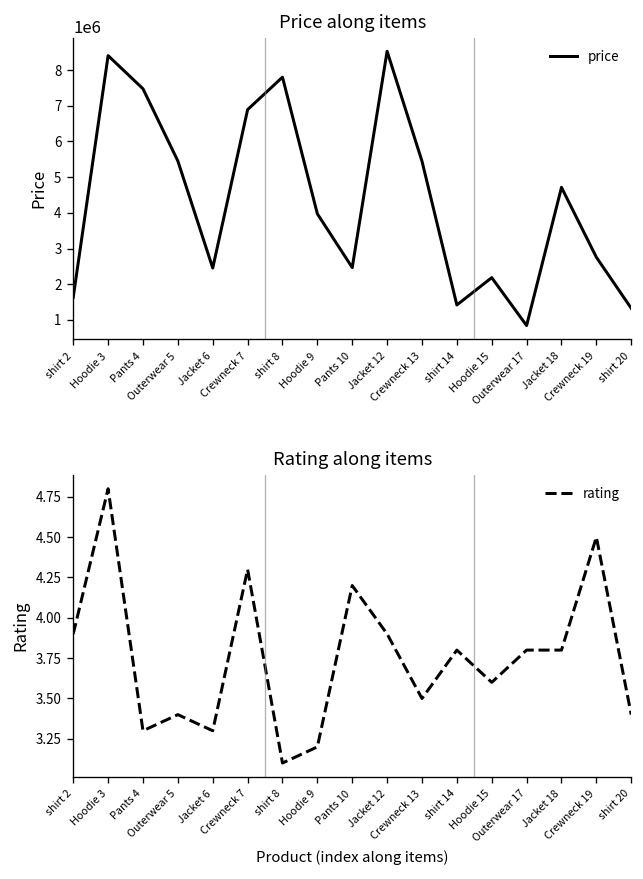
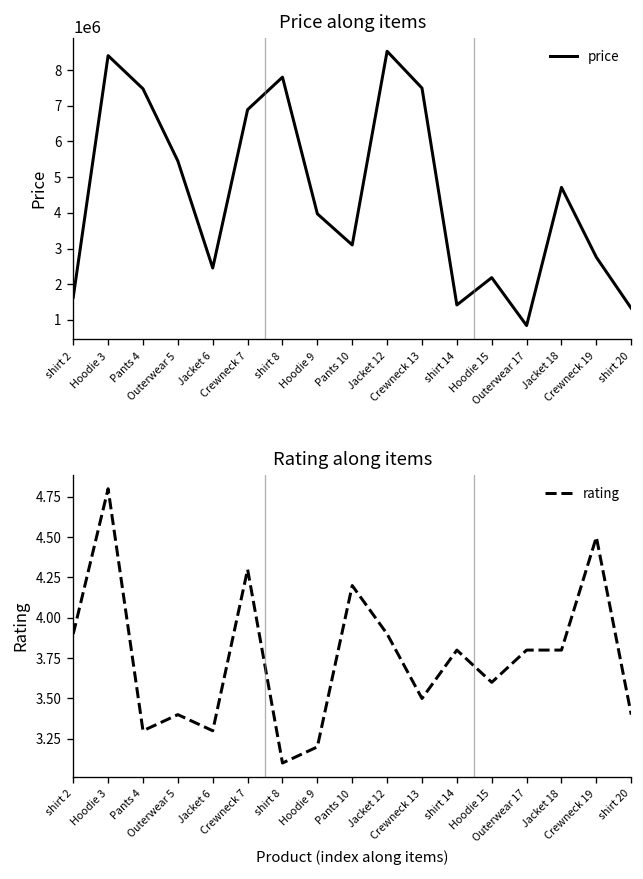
  {
    "Price along items": {
      "shirt 2": 1600000,
      "Hoodie 3": 8400000,
      "Pants 4": 7500000,
      "Outerwear 5": 5500000,
      "Jacket 6": 2500000,
      "Crewneck 7": 6900000,
      "shirt 8": 7800000,
      "Hoodie 9": 4000000,
-     "Pants 10": 2500000,
+     "Pants 10": 3100000,
      "Jacket 12": 8500000,
-     "Crewneck 13": 5400000,
+     "Crewneck 13": 7500000,
      "shirt 14": 1400000,
      "Hoodie 15": 2200000,
      "Outerwear 17": 800000,
      "Jacket 18": 4700000,
      "Crewneck 19": 2800000,
      "shirt 20": 1300000
    },
    "Rating along items": {
      "shirt 2": 3.90,
      "Hoodie 3": 4.80,
      "Pants 4": 3.30,
      "Outerwear 5": 3.40,
      "Jacket 6": 3.30,
      "Crewneck 7": 4.30,
      "shirt 8": 3.10,
      "Hoodie 9": 3.20,
      "Pants 10": 4.20,
      "Jacket 12": 3.90,
      "Crewneck 13": 3.50,
      "shirt 14": 3.80,
      "Hoodie 15": 3.60,
      "Outerwear 17": 3.80,
      "Jacket 18": 3.80,
      "Crewneck 19": 4.50,
      "shirt 20": 3.40
    }
  }
